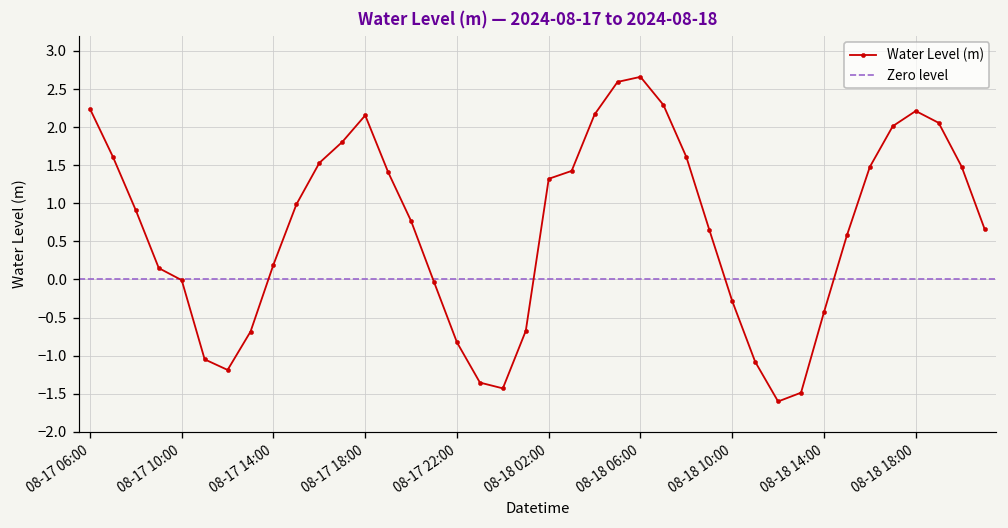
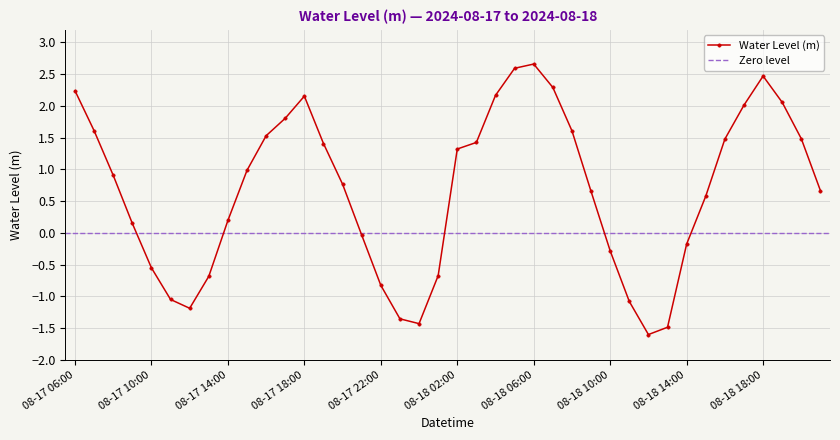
  {
    "08-17 06:00": 2.2,
-   "08-17 10:00": 0.0,
+   "08-17 10:00": -0.6,
    "08-17 14:00": 0.2,
    "08-17 18:00": 2.2,
    "08-17 22:00": -0.8,
    "08-18 02:00": 1.3,
    "08-18 06:00": 2.7,
    "08-18 10:00": -0.3,
-   "08-18 14:00": -0.4,
-   "08-18 18:00": 2.2
+   "08-18 14:00": -0.2,
+   "08-18 18:00": 2.5
  }
